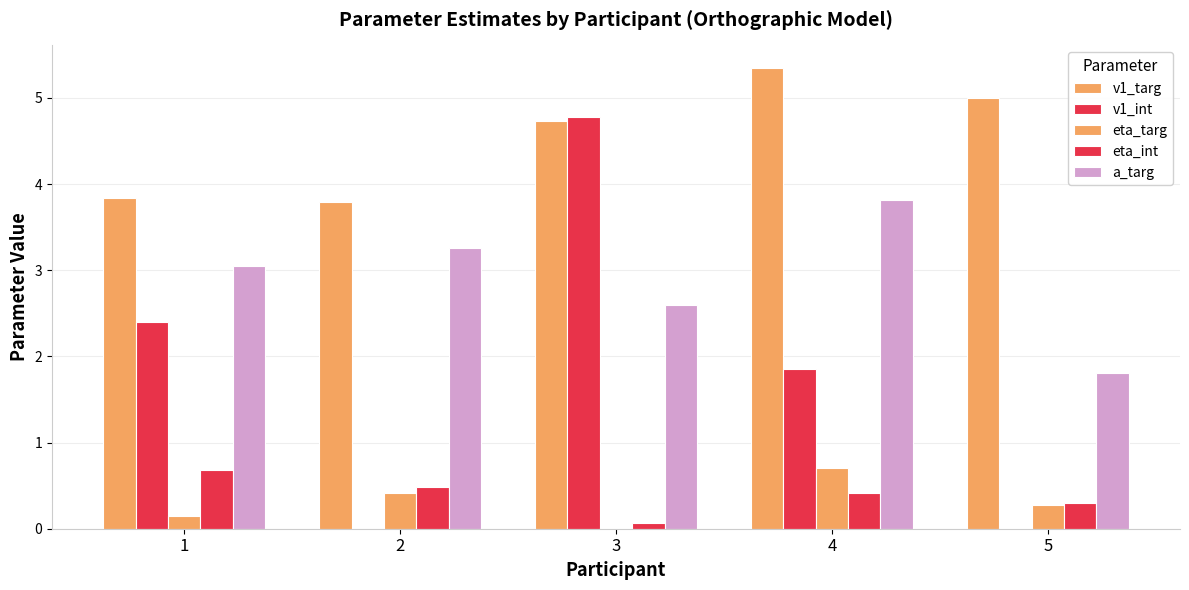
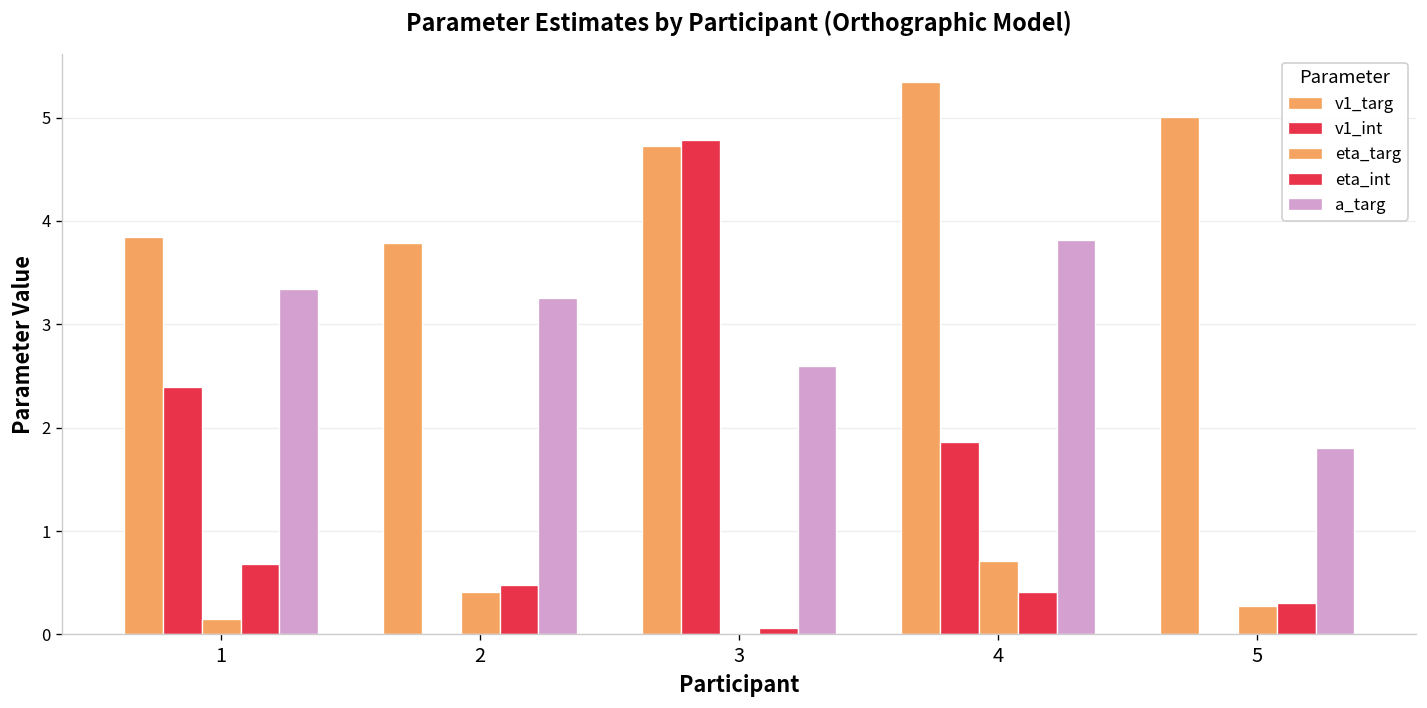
  {
    "a_targ": {
-     "1": 3.1,
+     "1": 3.3,
      "2": 3.3,
      "3": 2.6,
      "4": 3.8,
      "5": 1.8
    }
  }
